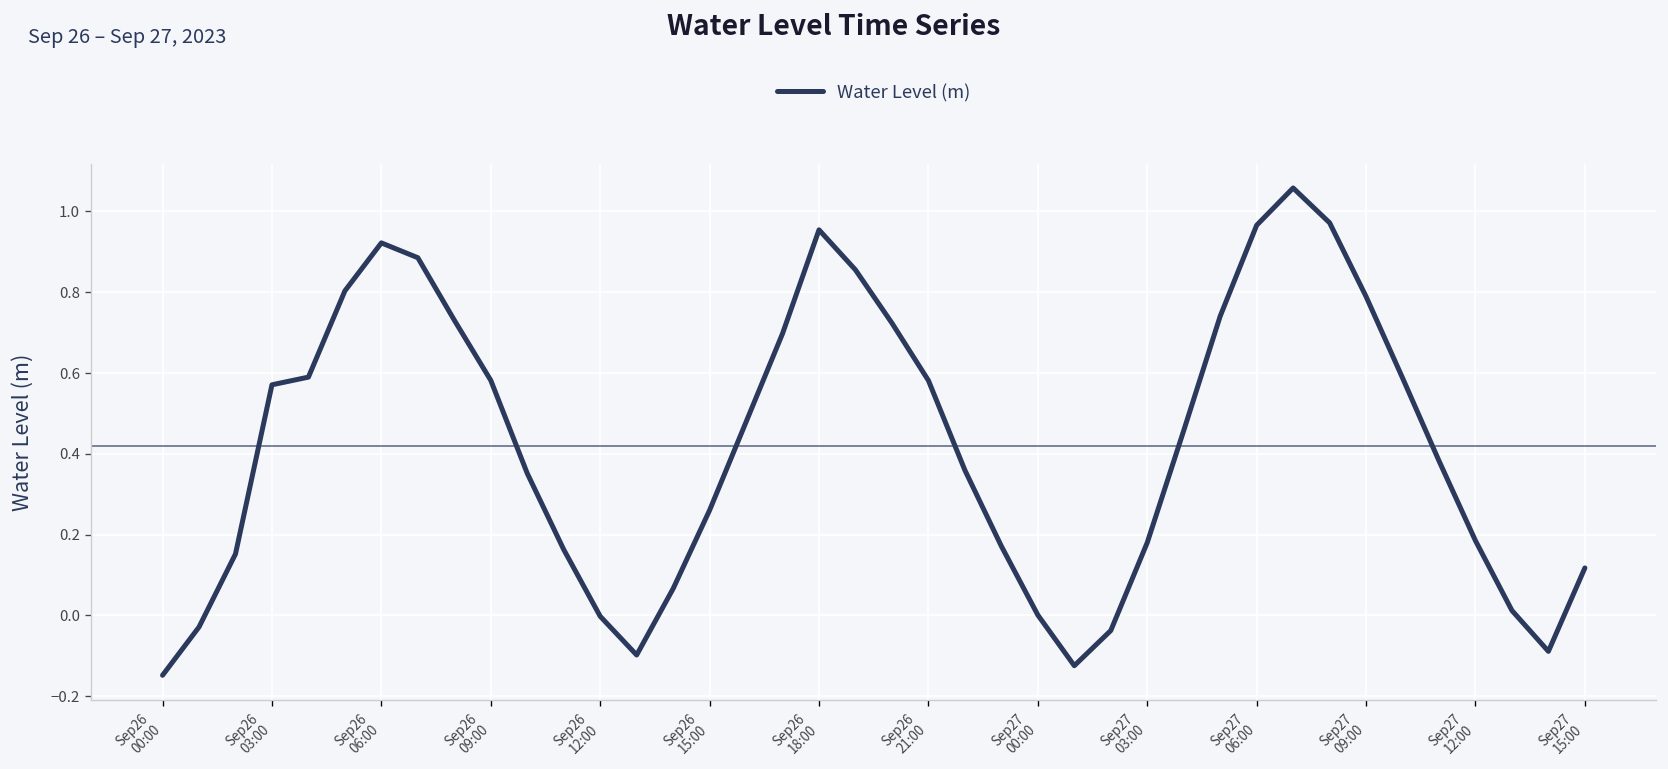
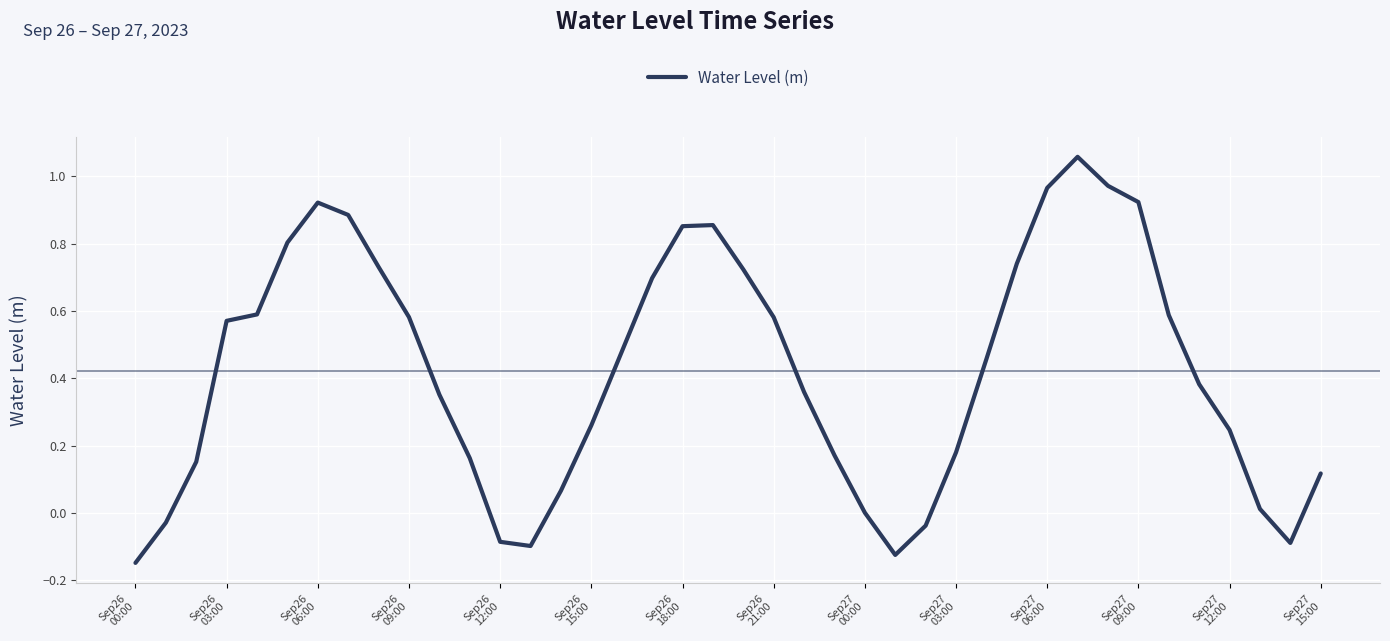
  {
    "Sep26 00:00": -0.15,
    "Sep26 03:00": 0.57,
    "Sep26 06:00": 0.92,
    "Sep26 09:00": 0.58,
-   "Sep26 12:00": 0.00,
+   "Sep26 12:00": -0.09,
    "Sep26 15:00": 0.26,
-   "Sep26 18:00": 0.95,
+   "Sep26 18:00": 0.85,
    "Sep26 21:00": 0.58,
    "Sep27 00:00": 0.00,
    "Sep27 03:00": 0.18,
    "Sep27 06:00": 0.97,
-   "Sep27 09:00": 0.79,
-   "Sep27 12:00": 0.18,
+   "Sep27 09:00": 0.92,
+   "Sep27 12:00": 0.25,
    "Sep27 15:00": 0.12
  }
